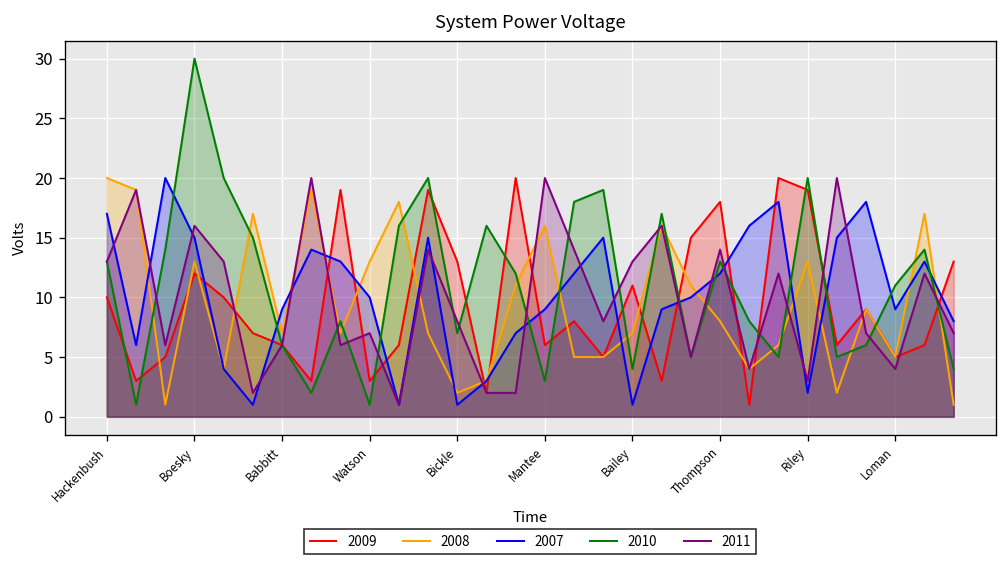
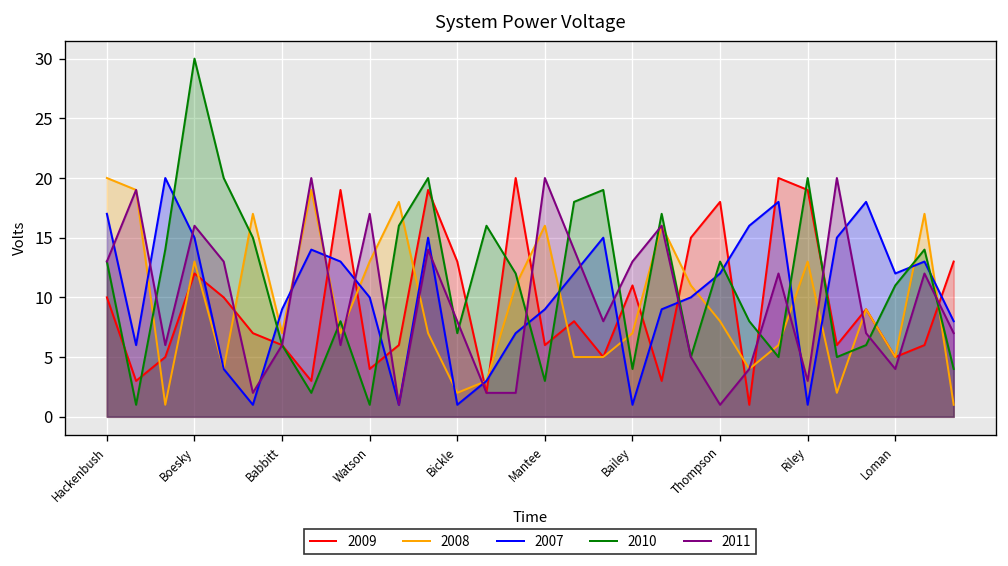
  {
    "2009": {
      "Hackenbush": 10,
      "Boesky": 12,
-     "Watson": 3,
+     "Watson": 4,
      "Bickle": 13,
      "Mantee": 6,
      "Bailey": 11,
      "Thompson": 18,
      "Riley": 19
    },
    "2008": {
      "Hackenbush": 20,
      "Boesky": 13,
      "Babbitt": 7,
      "Watson": 13,
      "Bickle": 2,
      "Mantee": 16,
      "Bailey": 7,
      "Thompson": 8,
      "Riley": 13
    },
    "2007": {
      "Hackenbush": 17,
      "Boesky": 15,
      "Babbitt": 9,
      "Watson": 10,
      "Bickle": 1,
      "Mantee": 9,
      "Bailey": 1,
      "Thompson": 12,
-     "Riley": 2,
-     "Loman": 9
+     "Riley": 1,
+     "Loman": 12
    },
    "2010": {
      "Boesky": 30,
      "Watson": 1,
      "Bickle": 7,
      "Mantee": 3,
      "Bailey": 4,
      "Thompson": 13,
      "Riley": 20,
      "Loman": 11
    },
    "2011": {
      "Boesky": 16,
-     "Watson": 7,
+     "Watson": 17,
      "Bickle": 8,
      "Mantee": 20,
      "Bailey": 13,
-     "Thompson": 14,
+     "Thompson": 1,
      "Riley": 3,
      "Loman": 4
    }
  }
